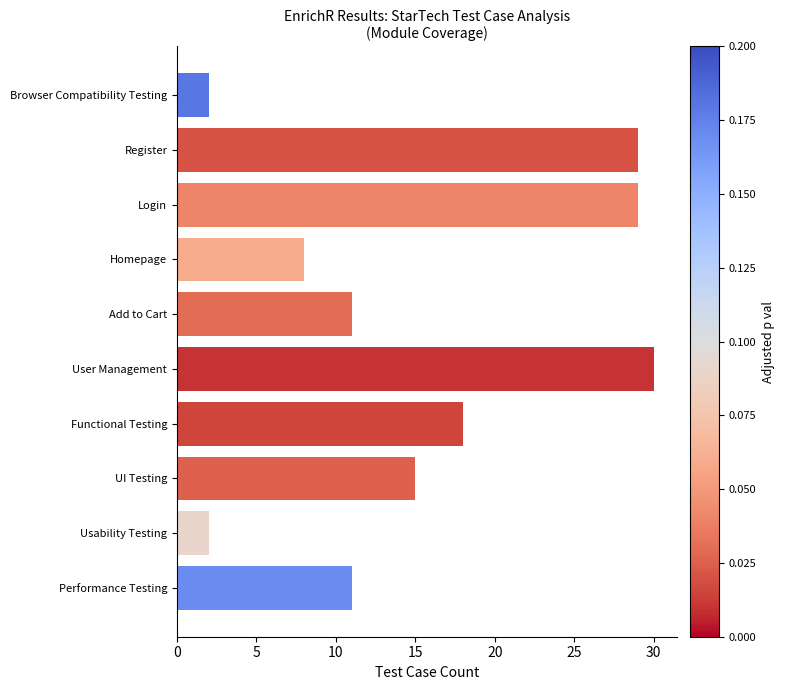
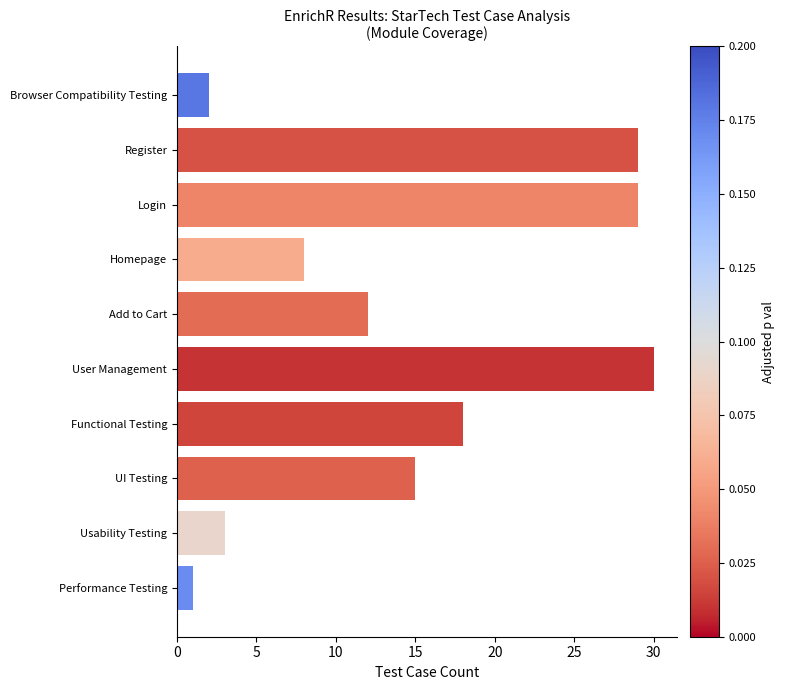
  {
    "Browser Compatibility Testing": 2,
    "Register": 29,
    "Login": 29,
    "Homepage": 8,
-   "Add to Cart": 11,
+   "Add to Cart": 12,
    "User Management": 30,
    "Functional Testing": 18,
    "UI Testing": 15,
-   "Usability Testing": 2,
-   "Performance Testing": 11
+   "Usability Testing": 3,
+   "Performance Testing": 1
  }
